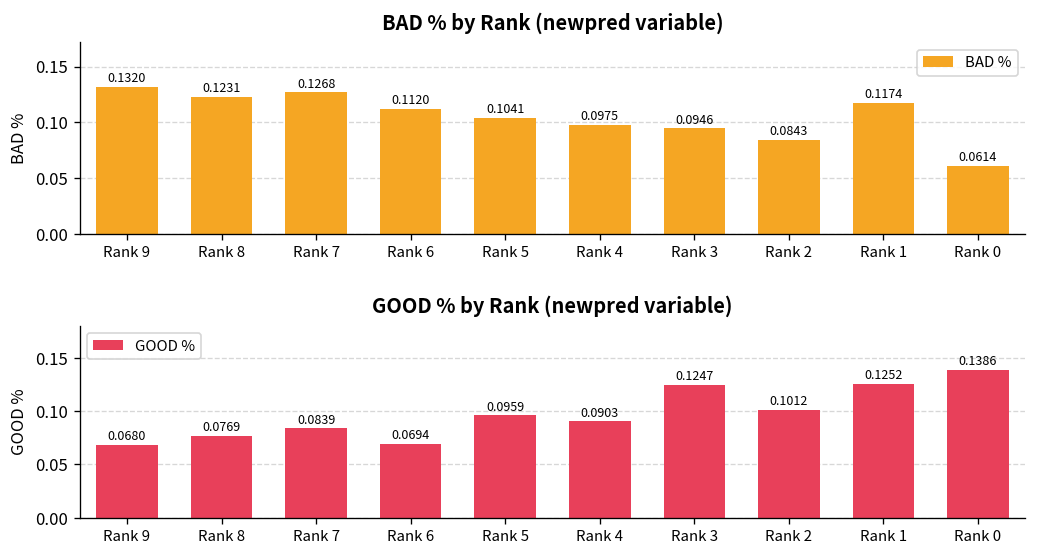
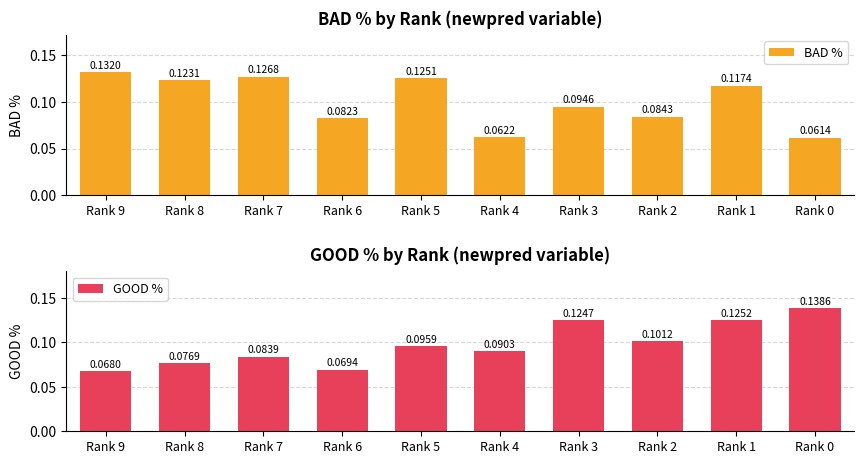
  {
    "BAD % by Rank (newpred variable)": {
      "Rank 9": 0.1320,
      "Rank 8": 0.1231,
      "Rank 7": 0.1268,
-     "Rank 6": 0.1120,
-     "Rank 5": 0.1041,
-     "Rank 4": 0.0975,
+     "Rank 6": 0.0823,
+     "Rank 5": 0.1251,
+     "Rank 4": 0.0622,
      "Rank 3": 0.0946,
      "Rank 2": 0.0843,
      "Rank 1": 0.1174,
      "Rank 0": 0.0614
    },
    "GOOD % by Rank (newpred variable)": {
      "Rank 9": 0.0680,
      "Rank 8": 0.0769,
      "Rank 7": 0.0839,
      "Rank 6": 0.0694,
      "Rank 5": 0.0959,
      "Rank 4": 0.0903,
      "Rank 3": 0.1247,
      "Rank 2": 0.1012,
      "Rank 1": 0.1252,
      "Rank 0": 0.1386
    }
  }
